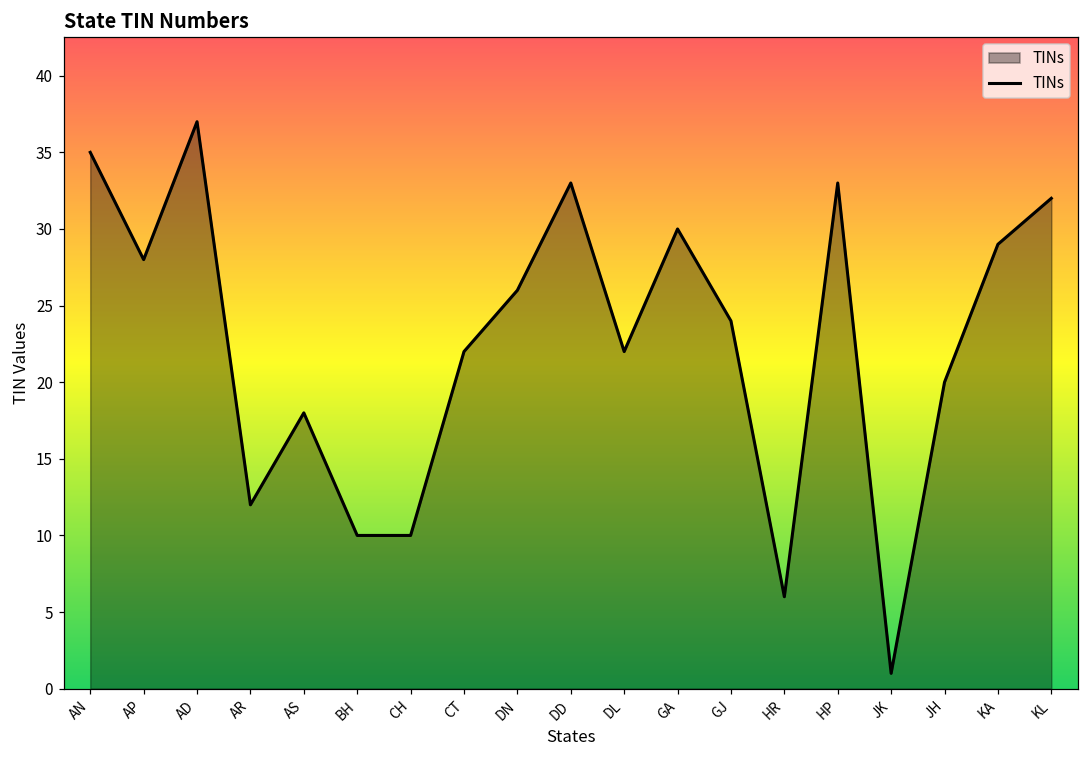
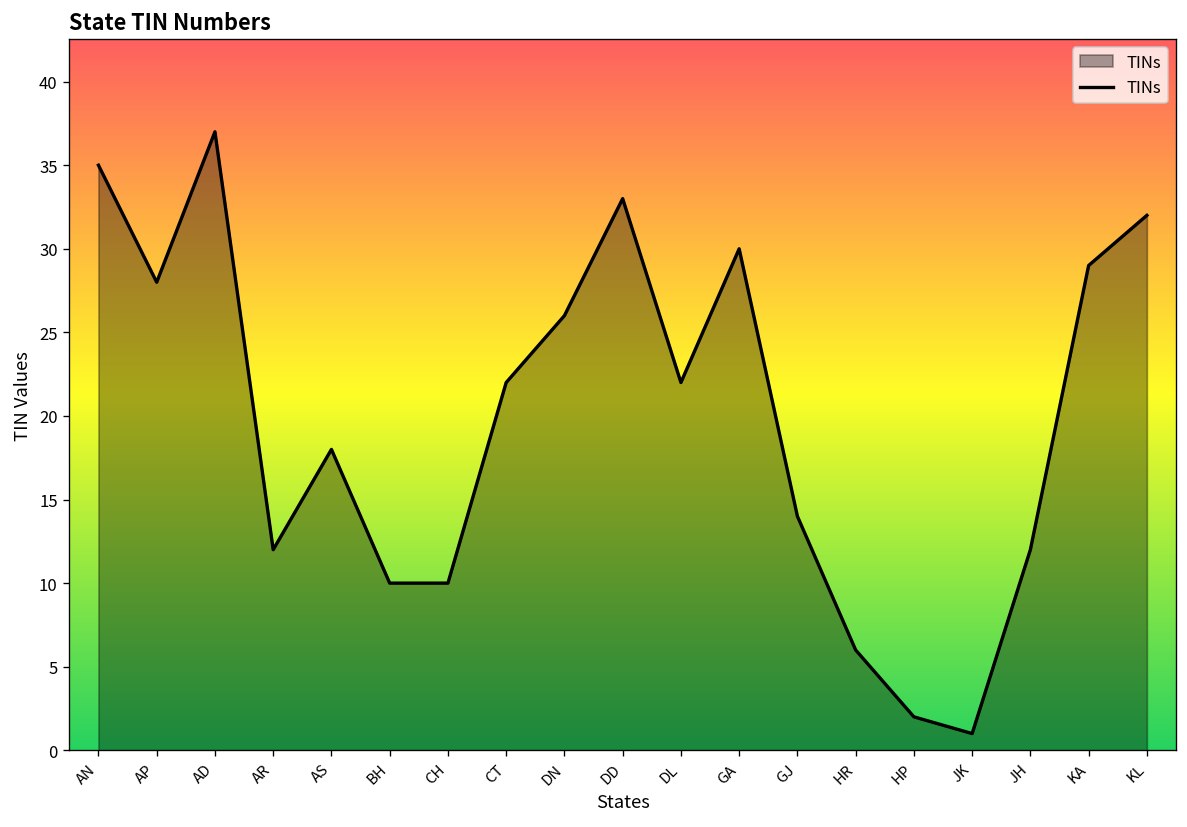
  {
    "AN": 35,
    "AP": 28,
    "AD": 37,
    "AR": 12,
    "AS": 18,
    "BH": 10,
    "CH": 10,
    "CT": 22,
    "DN": 26,
    "DD": 33,
    "DL": 22,
    "GA": 30,
-   "GJ": 24,
+   "GJ": 14,
    "HR": 6,
-   "HP": 33,
+   "HP": 2,
    "JK": 1,
-   "JH": 20,
+   "JH": 12,
    "KA": 29,
    "KL": 32
  }
